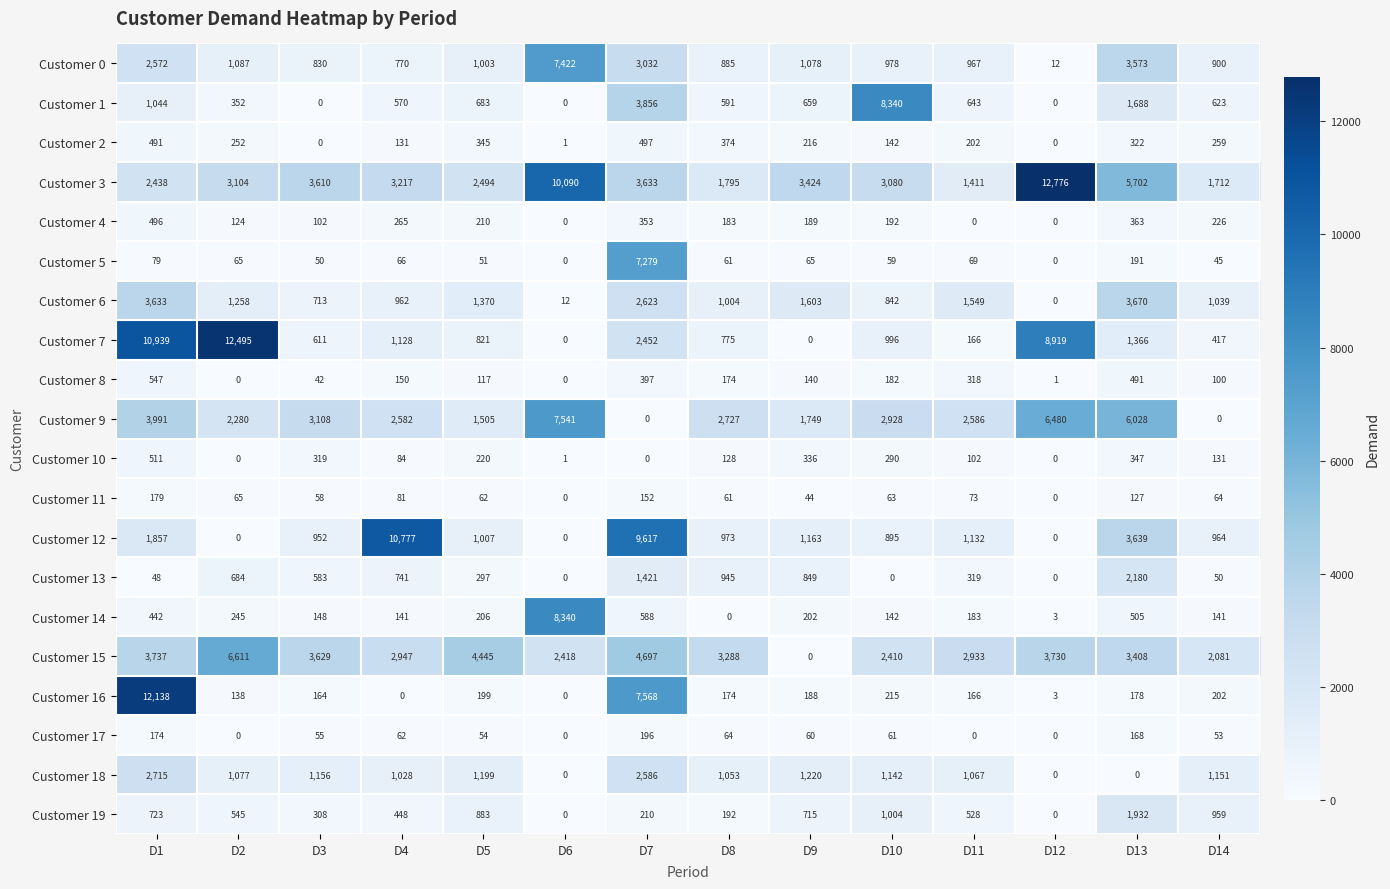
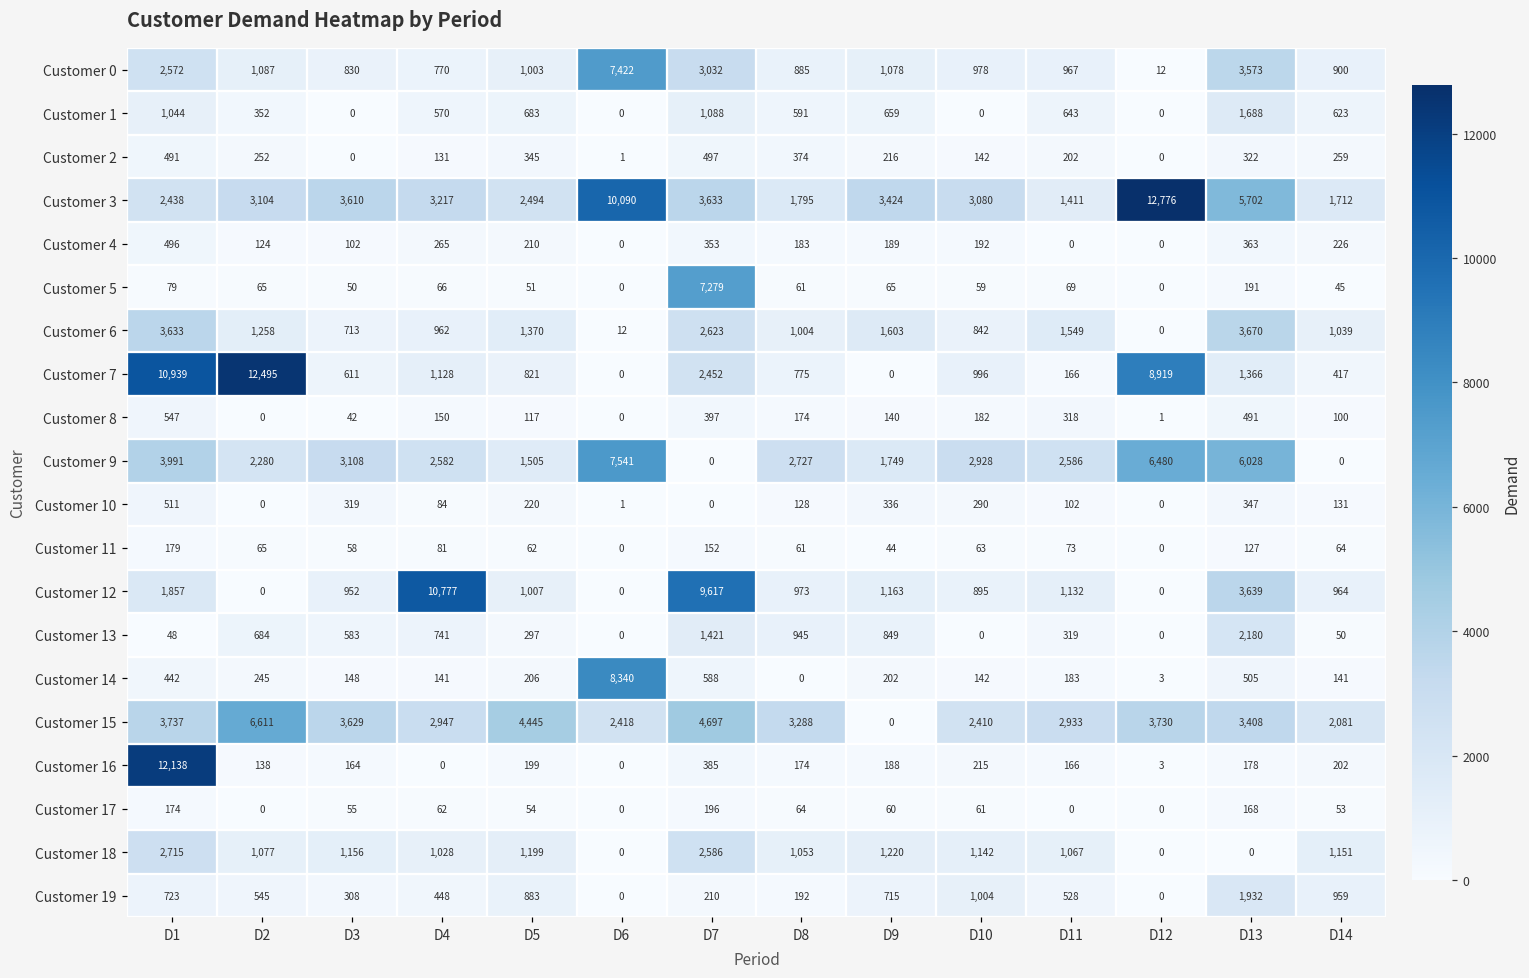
  {
    "Customer 1": {
      "D1": "1,044",
      "D2": "352",
      "D3": "0",
      "D4": "570",
      "D5": "683",
      "D6": "0",
-     "D7": "3,856",
+     "D7": "1,088",
      "D8": "591",
      "D9": "659",
-     "D10": "8,340",
+     "D10": "0",
      "D11": "643",
      "D12": "0",
      "D13": "1,688",
      "D14": "623"
    },
    "Customer 16": {
      "D1": "12,138",
      "D2": "138",
      "D3": "164",
      "D4": "0",
      "D5": "199",
      "D6": "0",
-     "D7": "7,568",
+     "D7": "385",
      "D8": "174",
      "D9": "188",
      "D10": "215",
      "D11": "166",
      "D12": "3",
      "D13": "178",
      "D14": "202"
    }
  }
